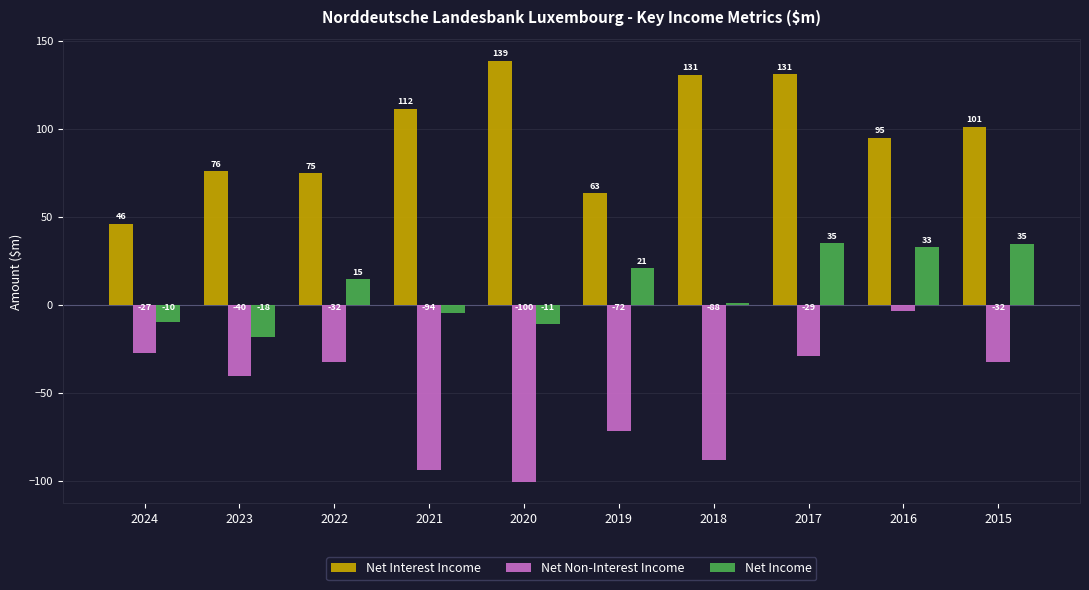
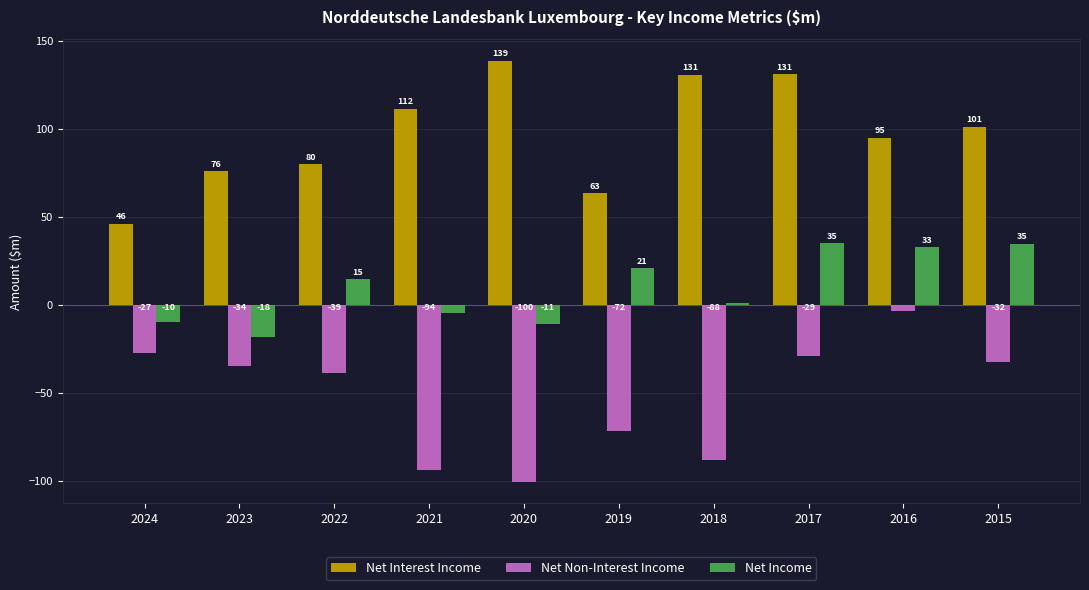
  {
    "Net Interest Income": {
      "2024": 46,
      "2023": 76,
-     "2022": 75,
+     "2022": 80,
      "2021": 112,
      "2020": 139,
      "2019": 63,
      "2018": 131,
      "2017": 131,
      "2016": 95,
      "2015": 101
    },
    "Net Non-Interest Income": {
      "2024": -27,
-     "2023": -40,
-     "2022": -32,
+     "2023": -34,
+     "2022": -39,
      "2021": -94,
      "2020": -100,
      "2019": -72,
      "2018": -88,
      "2017": -29,
      "2015": -32
    },
    "Net Income": {
      "2024": -10,
      "2023": -18,
      "2022": 15,
      "2020": -11,
      "2019": 21,
      "2017": 35,
      "2016": 33,
      "2015": 35
    }
  }
